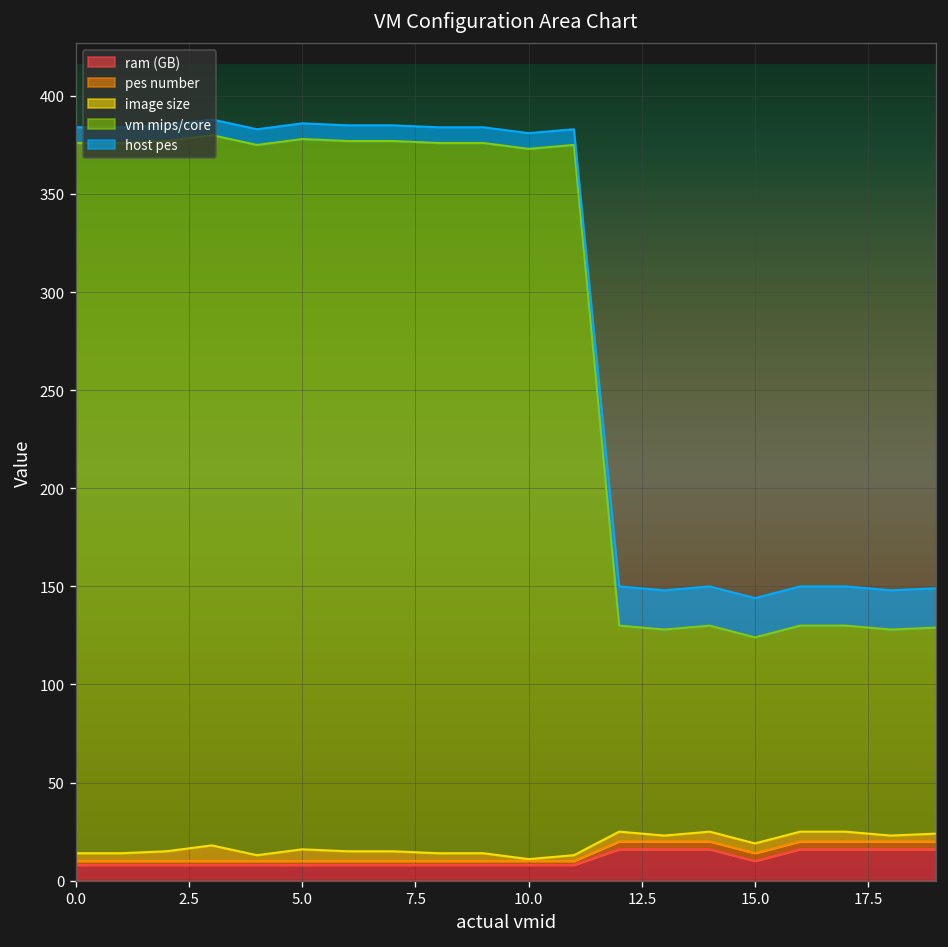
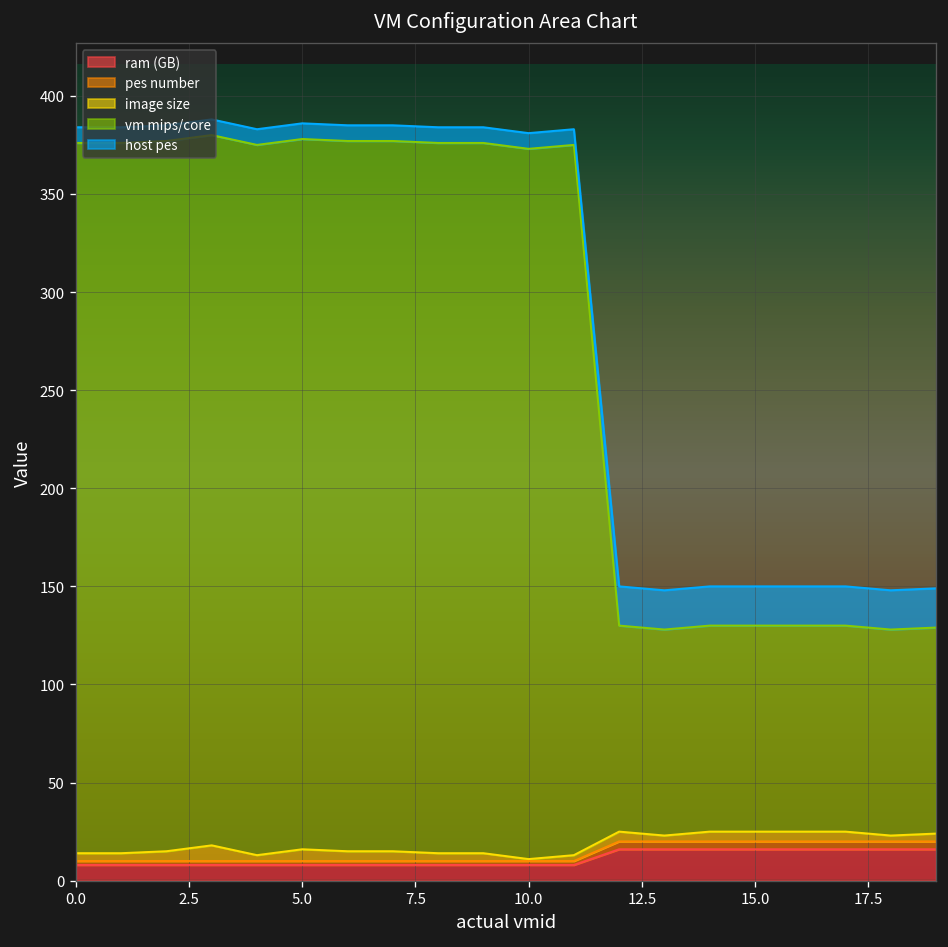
  {
    "ram (GB)": {
      "0.0": 8,
      "5.0": 8,
      "10.0": 8,
-     "15.0": 10
+     "15.0": 16
    },
    "pes number": {
      "0.0": 10,
      "5.0": 10
    },
    "image size": {
      "0.0": 4,
      "5.0": 6,
      "15.0": 5
    },
    "vm mips/core": {
      "0.0": 362,
      "5.0": 362,
      "10.0": 362,
      "15.0": 105
    },
    "host pes": {
      "0.0": 8,
      "5.0": 8,
      "10.0": 8,
      "15.0": 20
    }
  }
